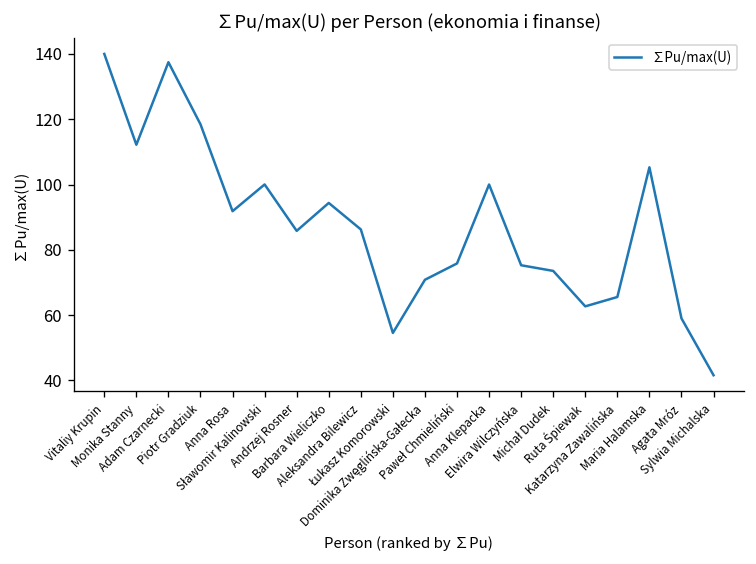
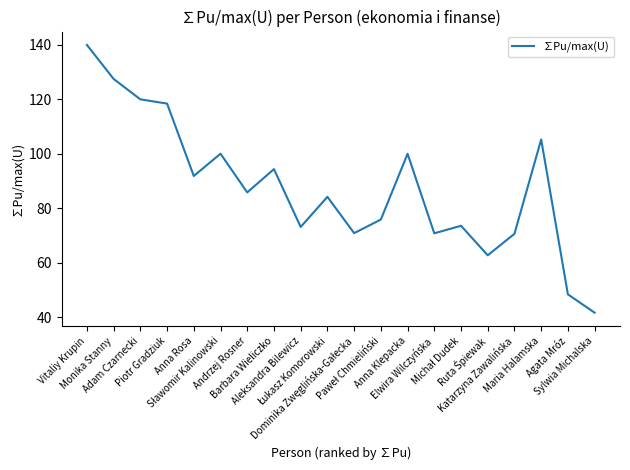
  {
    "Vitaliy Krupin": 140,
-   "Monika Stanny": 112,
-   "Adam Czarnecki": 137,
+   "Monika Stanny": 127,
+   "Adam Czarnecki": 120,
    "Piotr Gradziuk": 118,
    "Anna Rosa": 92,
    "Sławomir Kalinowski": 100,
    "Andrzej Rosner": 86,
    "Barbara Wieliczko": 94,
-   "Aleksandra Bilewicz": 86,
-   "Łukasz Komorowski": 55,
+   "Aleksandra Bilewicz": 73,
+   "Łukasz Komorowski": 84,
    "Dominika Zwęglińska-Gałecka": 71,
    "Paweł Chmieliński": 76,
    "Anna Klepacka": 100,
-   "Elwira Wilczyńska": 75,
+   "Elwira Wilczyńska": 71,
    "Michał Dudek": 74,
    "Ruta Śpiewak": 63,
-   "Katarzyna Zawalińska": 66,
+   "Katarzyna Zawalińska": 71,
    "Maria Halamska": 105,
-   "Agata Mróz": 59,
+   "Agata Mróz": 48,
    "Sylwia Michalska": 42
  }
